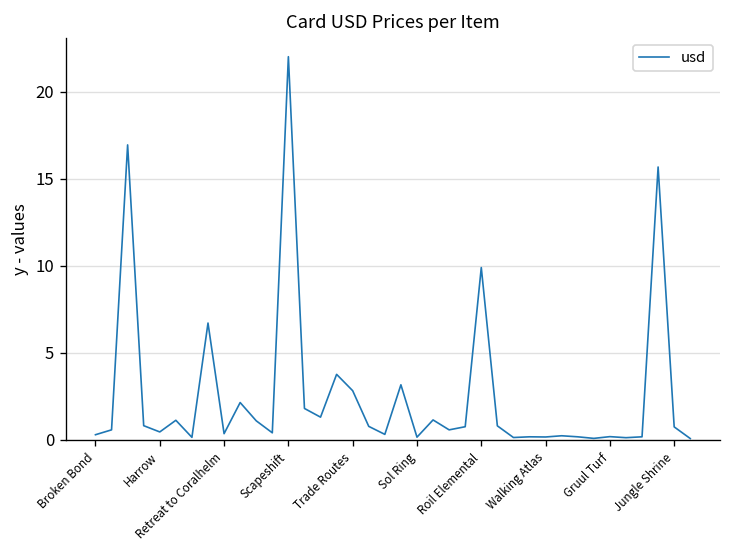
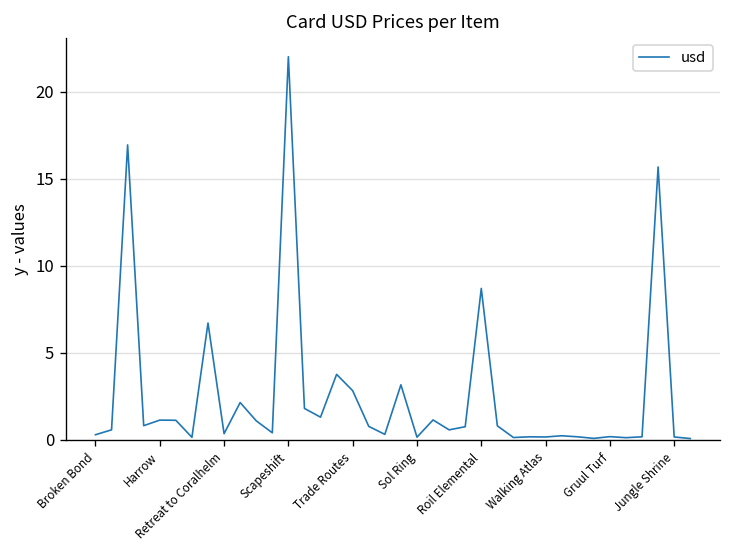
  {
    "Broken Bond": 0.3,
-   "Harrow": 0.5,
+   "Harrow": 1.1,
    "Retreat to Coralhelm": 0.4,
    "Scapeshift": 22.0,
    "Trade Routes": 2.8,
    "Sol Ring": 0.2,
-   "Roil Elemental": 9.9,
+   "Roil Elemental": 8.7,
    "Walking Atlas": 0.2,
    "Gruul Turf": 0.2,
-   "Jungle Shrine": 0.7
+   "Jungle Shrine": 0.2
  }
